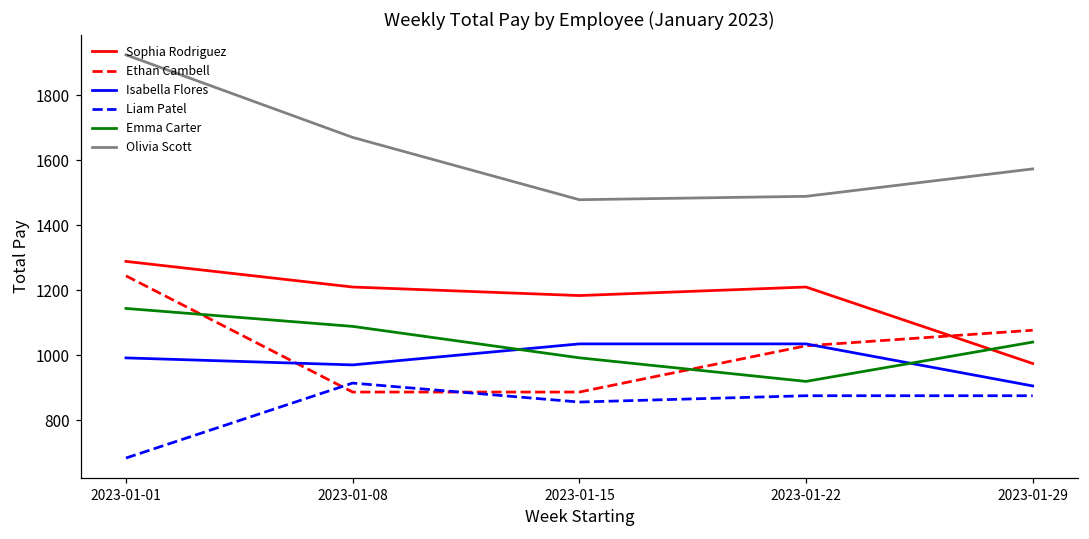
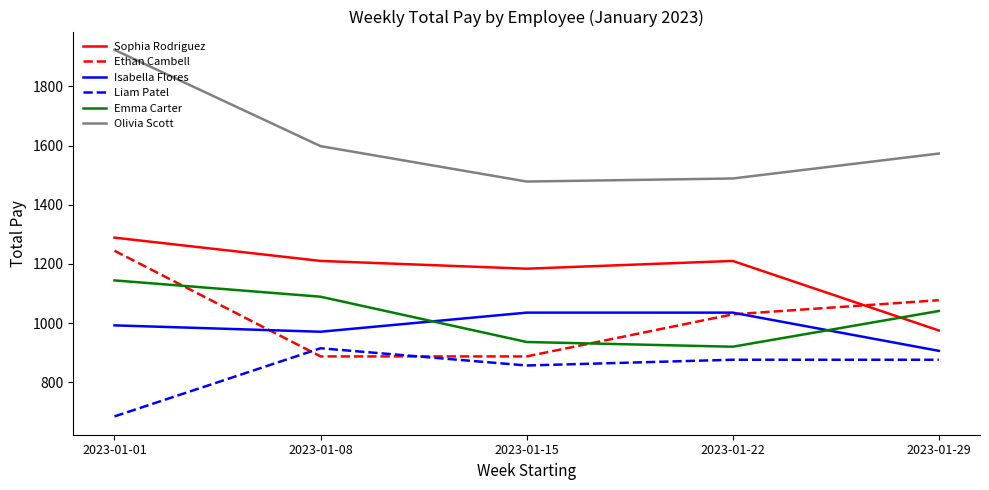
  {
    "Emma Carter": {
      "2023-01-01": 1140,
      "2023-01-08": 1090,
-     "2023-01-15": 990,
+     "2023-01-15": 940,
      "2023-01-22": 920,
      "2023-01-29": 1040
    },
    "Olivia Scott": {
      "2023-01-01": 1920,
-     "2023-01-08": 1670,
+     "2023-01-08": 1600,
      "2023-01-15": 1480,
      "2023-01-22": 1490,
      "2023-01-29": 1570
    }
  }
